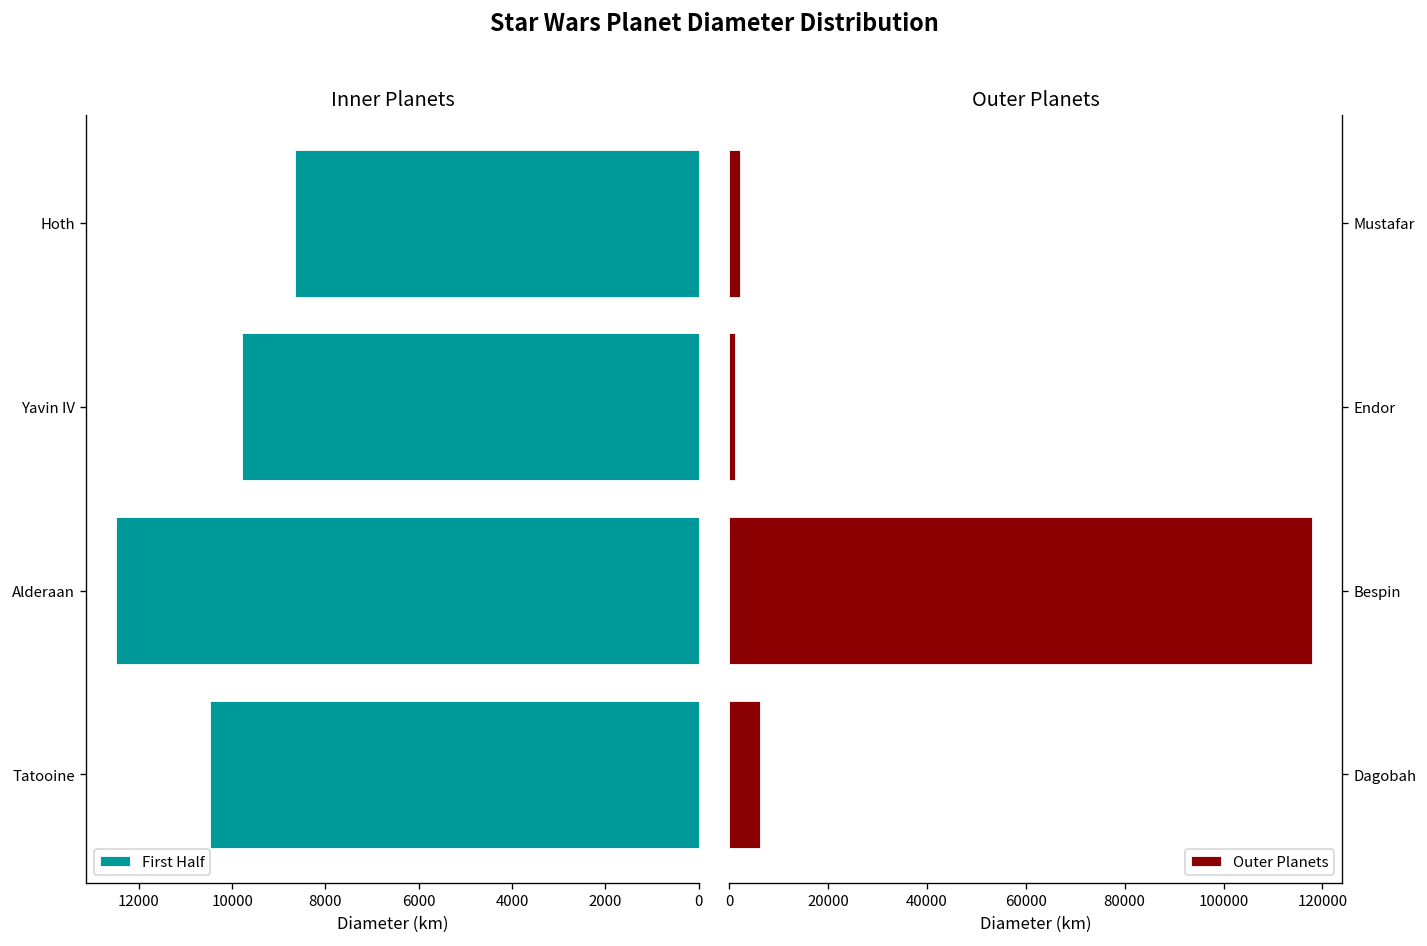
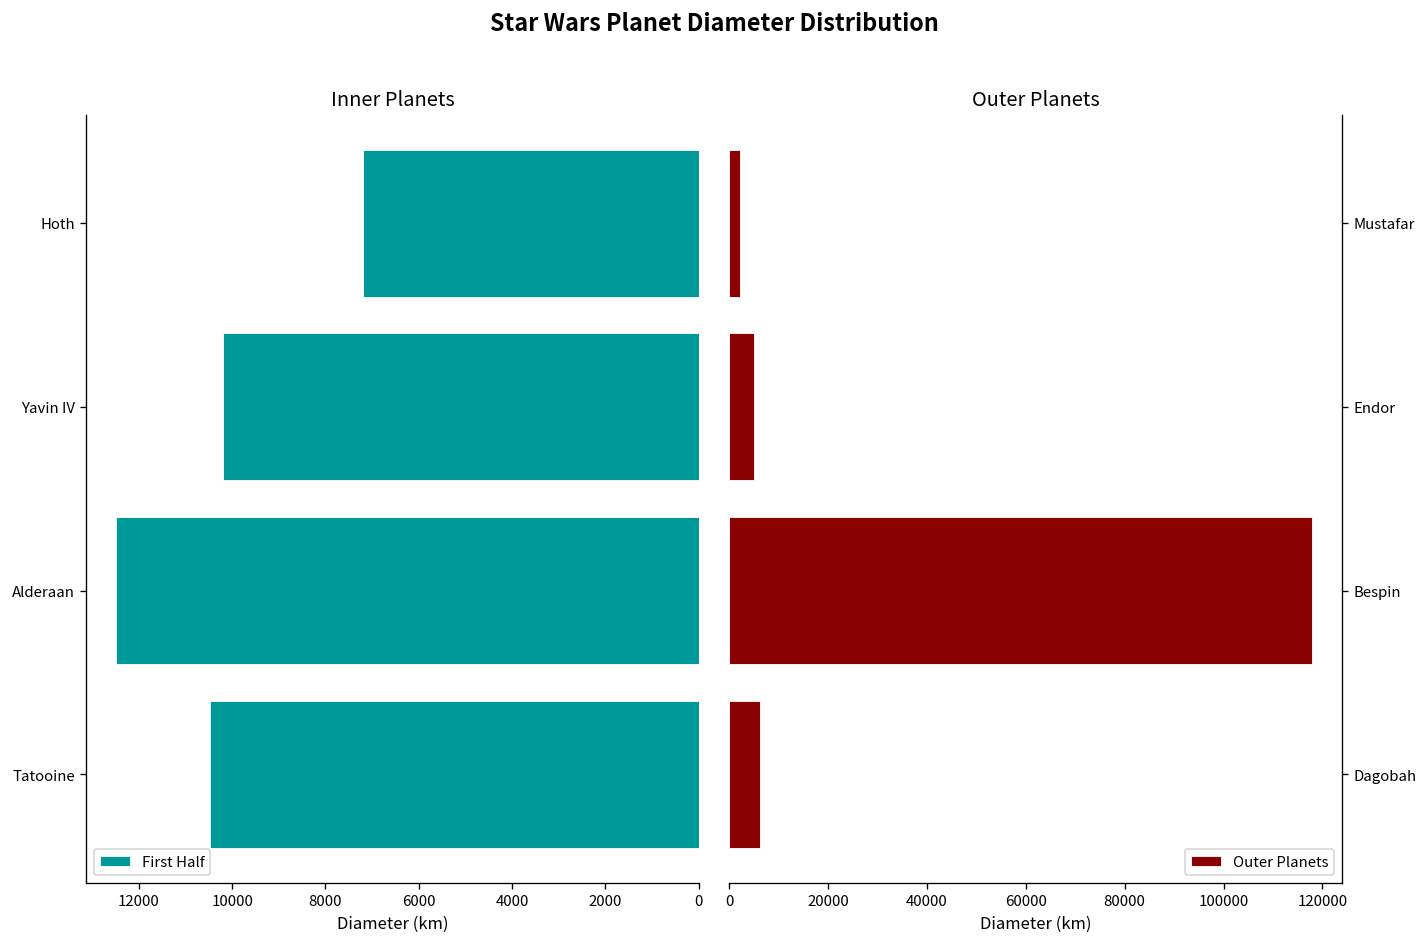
  {
    "Inner Planets": {
-     "Hoth": 8700,
-     "Yavin IV": 9800,
+     "Hoth": 7200,
+     "Yavin IV": 10200,
      "Alderaan": 12500,
      "Tatooine": 10500
    },
    "Outer Planets": {
      "Mustafar": 2000,
-     "Endor": 1000,
+     "Endor": 5000,
      "Bespin": 118000,
      "Dagobah": 6000
    }
  }
